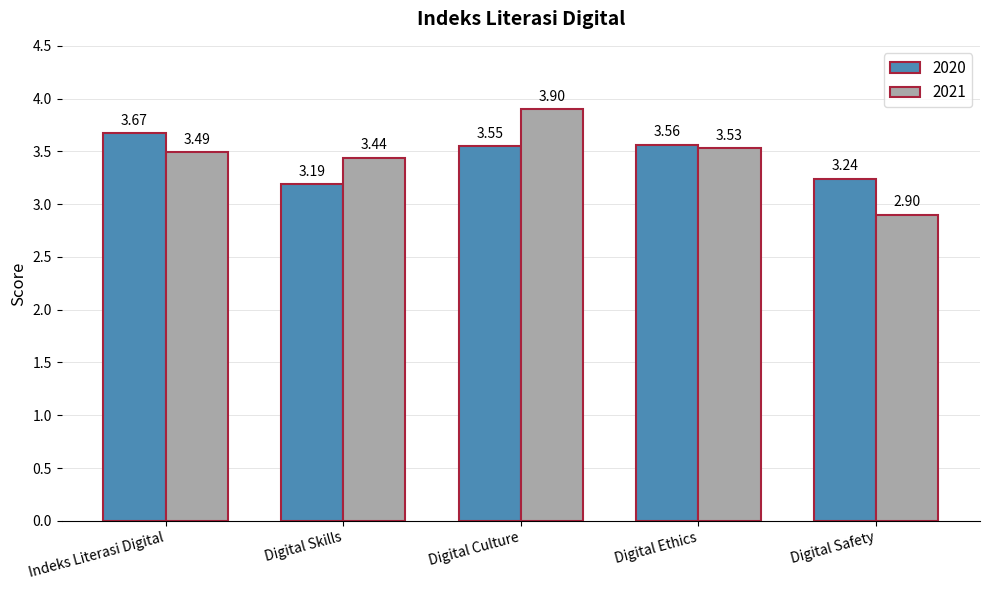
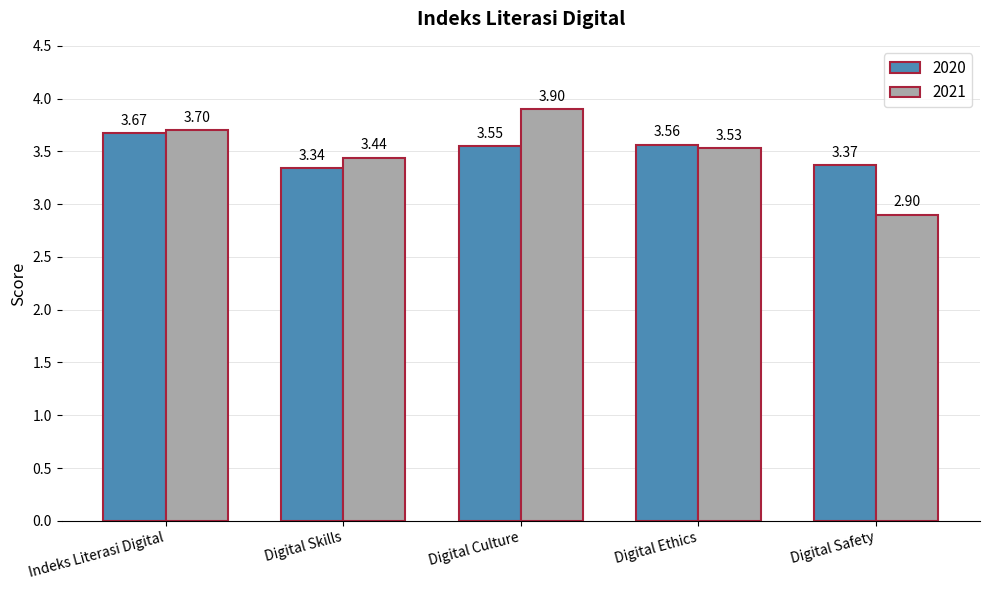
  {
    "2020": {
      "Indeks Literasi Digital": 3.67,
-     "Digital Skills": 3.19,
+     "Digital Skills": 3.34,
      "Digital Culture": 3.55,
      "Digital Ethics": 3.56,
-     "Digital Safety": 3.24
+     "Digital Safety": 3.37
    },
    "2021": {
-     "Indeks Literasi Digital": 3.49,
+     "Indeks Literasi Digital": 3.70,
      "Digital Skills": 3.44,
      "Digital Culture": 3.90,
      "Digital Ethics": 3.53,
      "Digital Safety": 2.90
    }
  }
